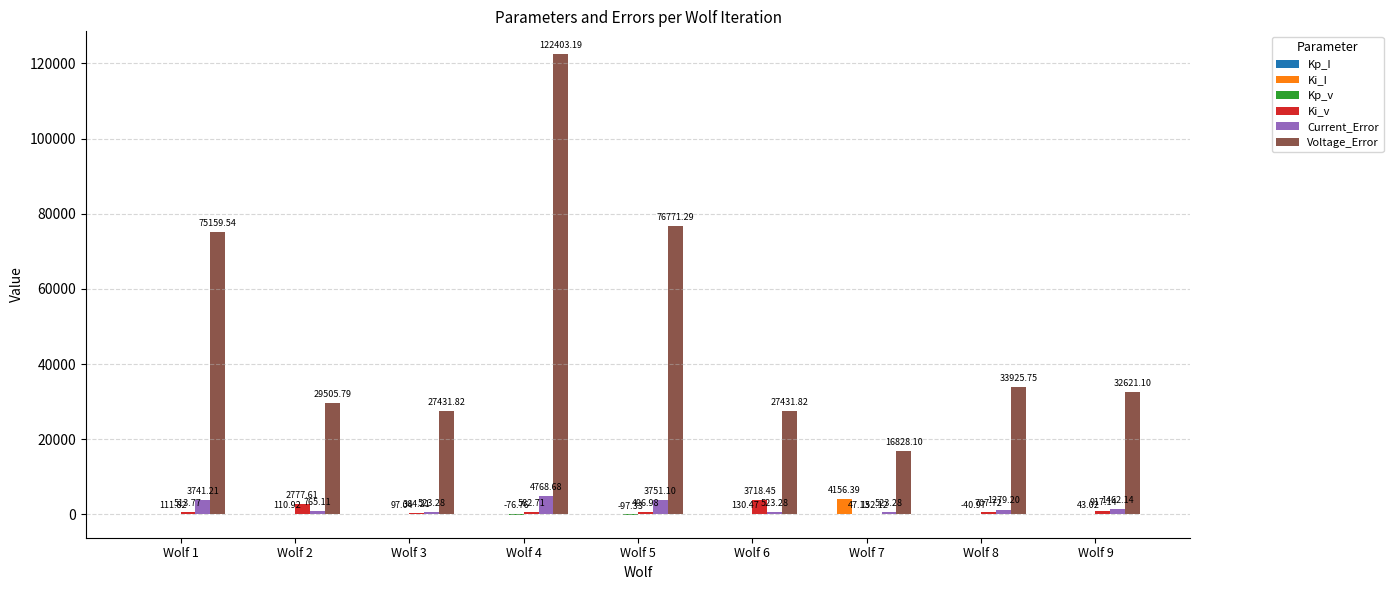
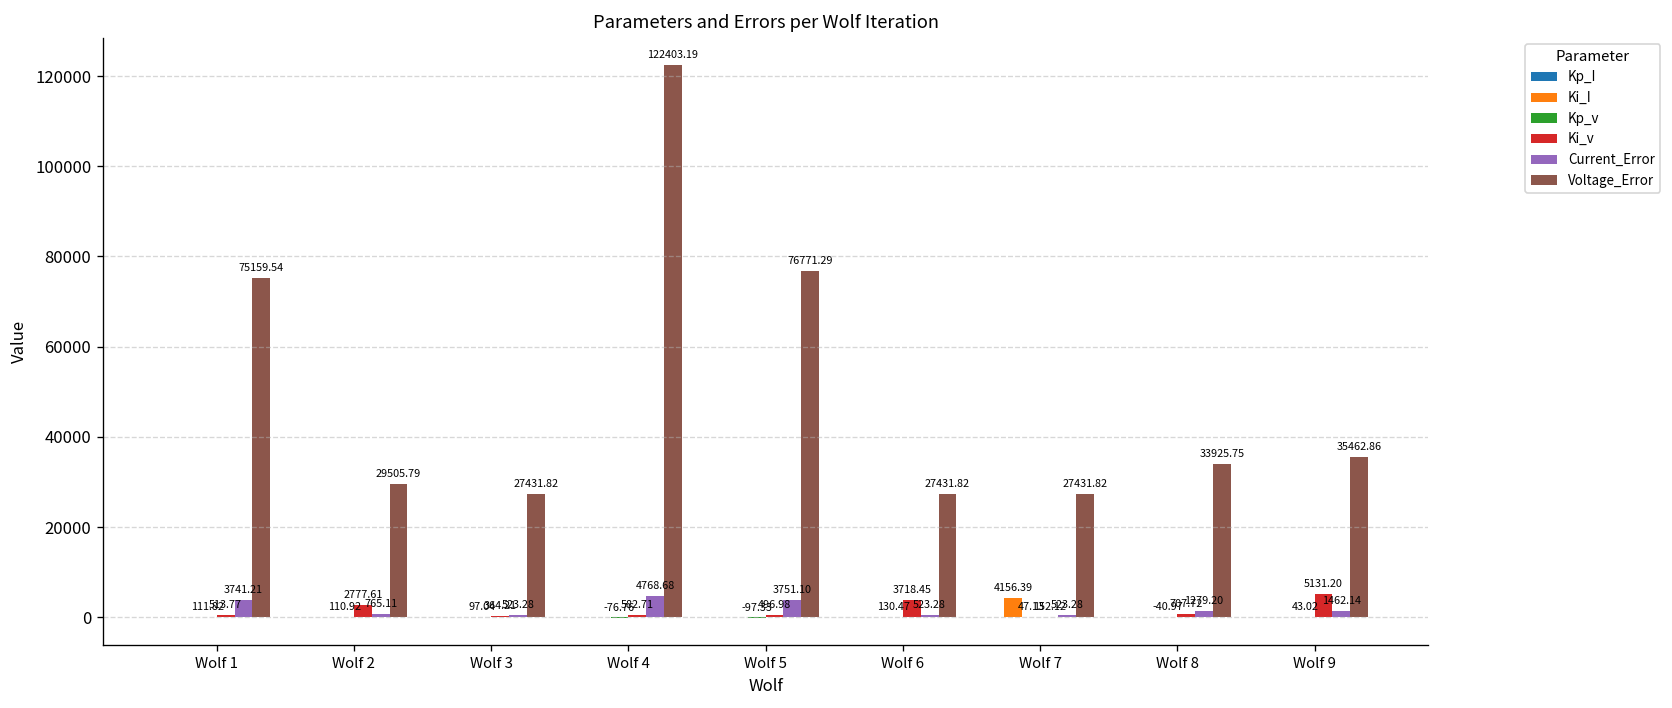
  {
    "Ki_I": {
      "Wolf 7": 4156.39
    },
    "Kp_v": {
      "Wolf 2": 110.92,
      "Wolf 6": 130.47,
      "Wolf 9": 43.02
    },
    "Ki_v": {
      "Wolf 2": 2777.61,
      "Wolf 6": 3718.45,
-     "Wolf 9": 917.14
+     "Wolf 9": 5131.20
    },
    "Current_Error": {
      "Wolf 1": 3741.21,
      "Wolf 2": 765.11,
      "Wolf 4": 4768.68,
      "Wolf 5": 3751.10,
      "Wolf 6": 523.28,
      "Wolf 9": 1462.14
    },
    "Voltage_Error": {
      "Wolf 1": 75159.54,
      "Wolf 2": 29505.79,
      "Wolf 3": 27431.82,
      "Wolf 4": 122403.19,
      "Wolf 5": 76771.29,
      "Wolf 6": 27431.82,
-     "Wolf 7": 16828.10,
+     "Wolf 7": 27431.82,
      "Wolf 8": 33925.75,
-     "Wolf 9": 32621.10
+     "Wolf 9": 35462.86
    }
  }
